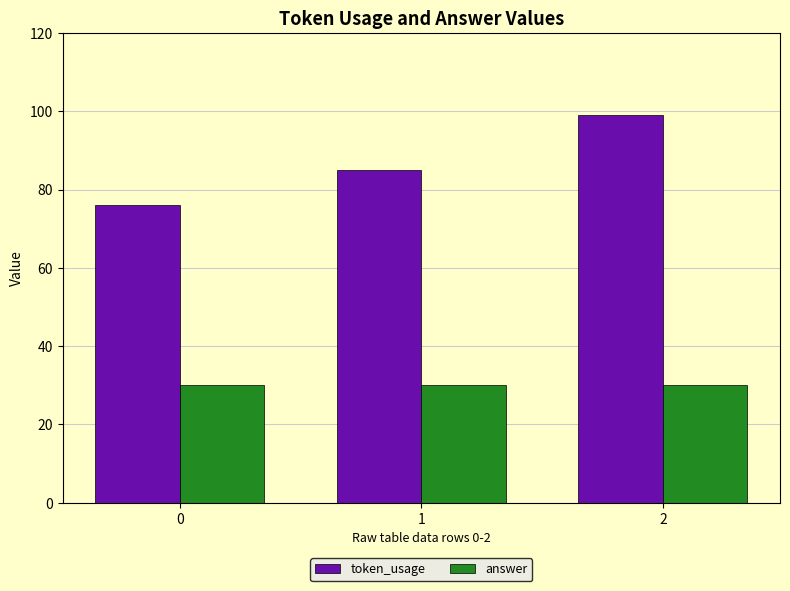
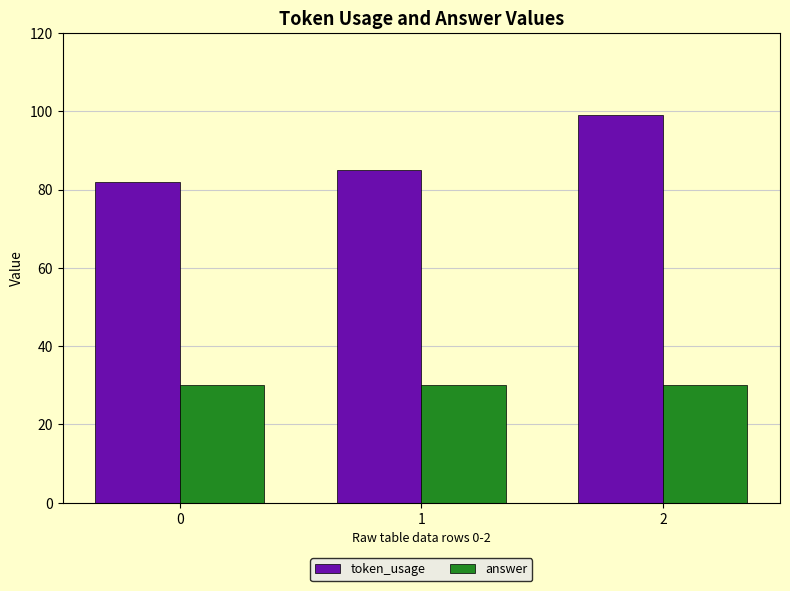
  {
    "token_usage": {
-     "0": 76,
+     "0": 82,
      "1": 85,
      "2": 99
    },
    "answer": {
      "0": 30,
      "1": 30,
      "2": 30
    }
  }
